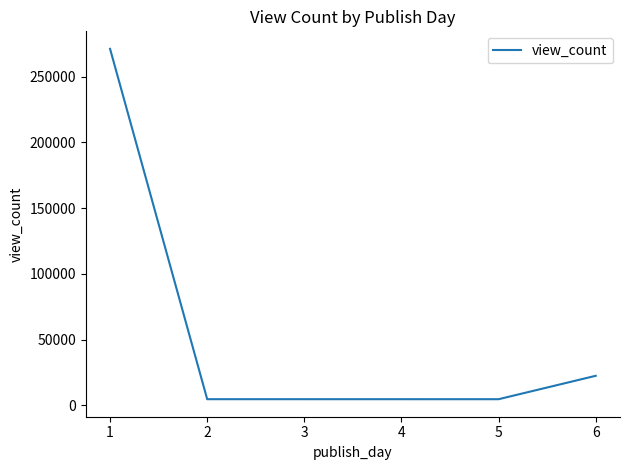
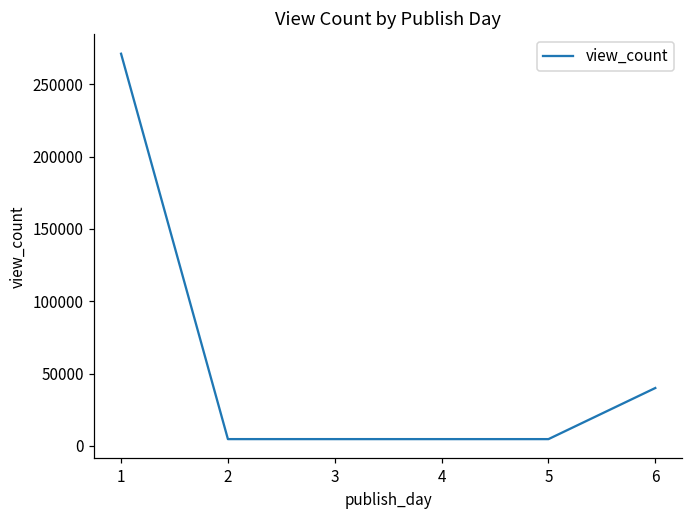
  {
    "1": 271000,
    "2": 5000,
    "5": 5000,
-   "6": 22000
+   "6": 40000
  }
